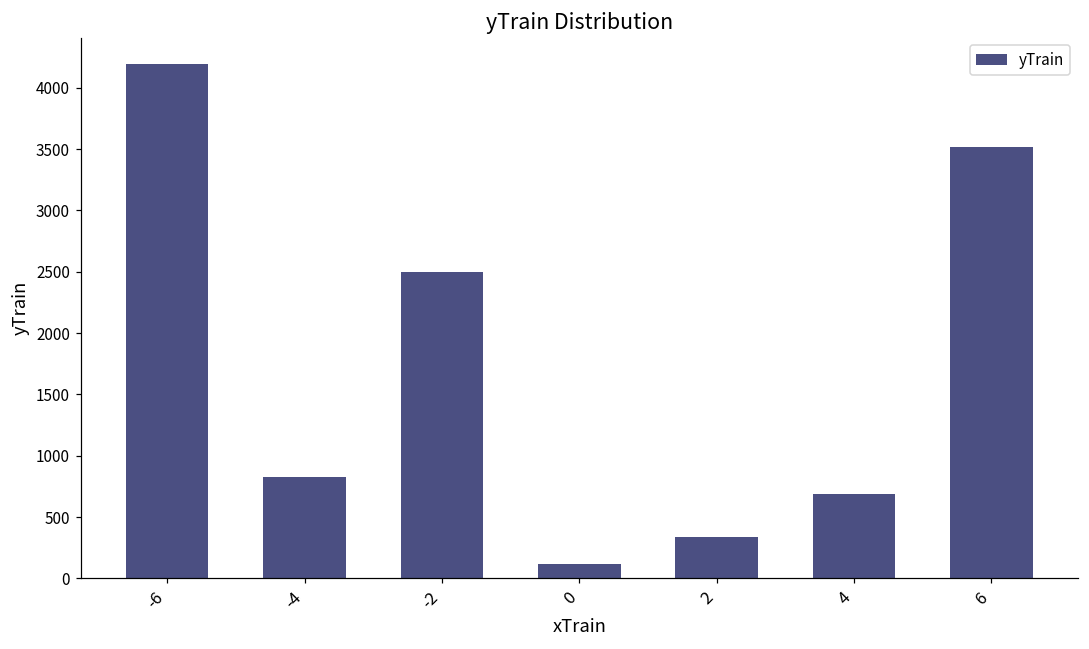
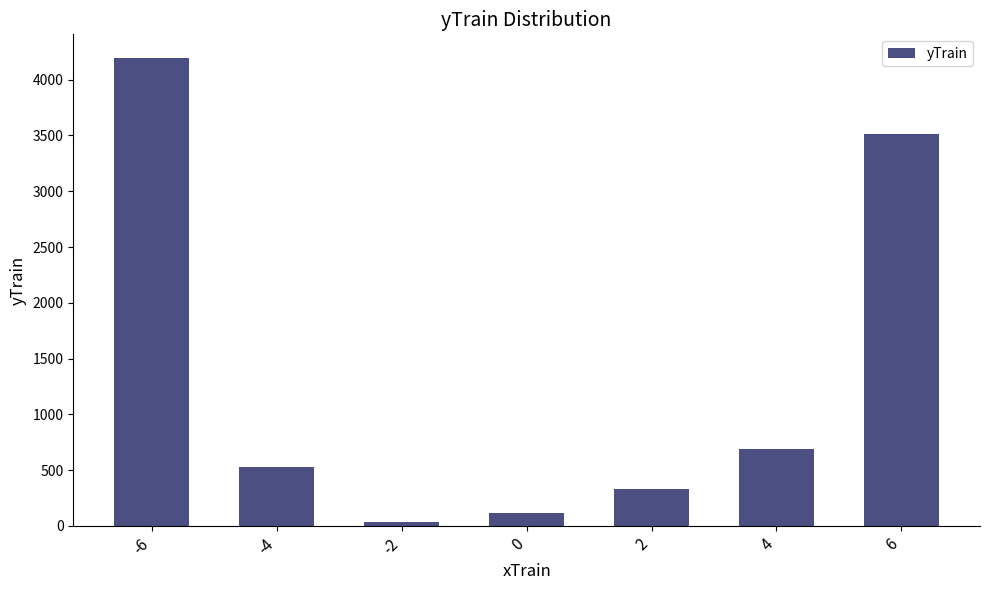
  {
    "-6": 4200,
-   "-4": 820,
-   "-2": 2500,
+   "-4": 520,
+   "-2": 30,
    "0": 120,
    "2": 340,
    "4": 690,
    "6": 3510
  }
